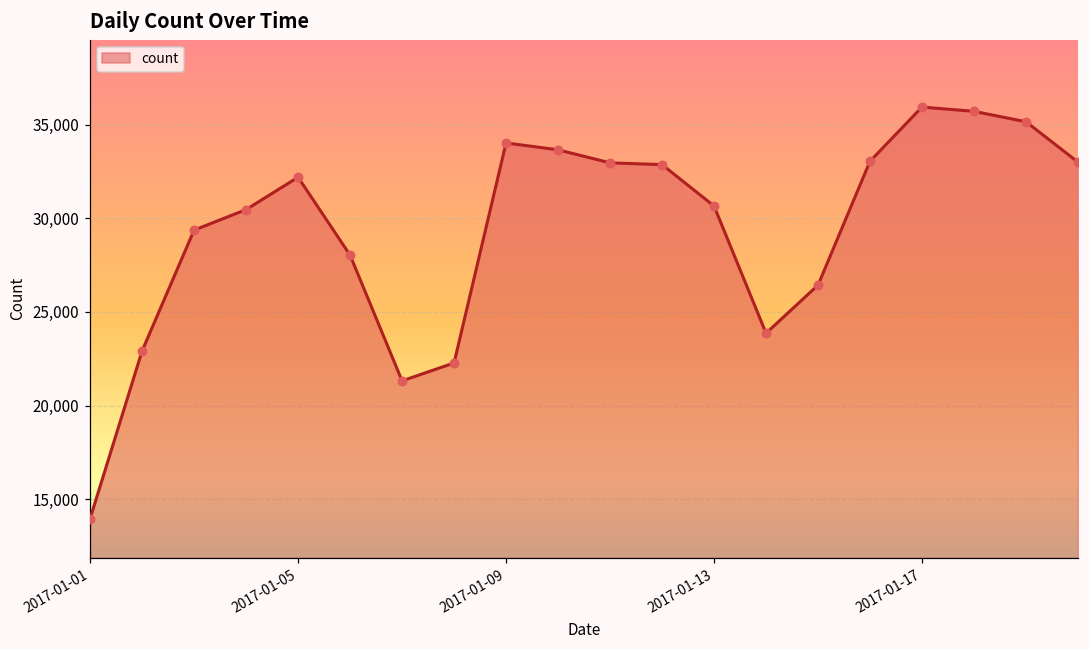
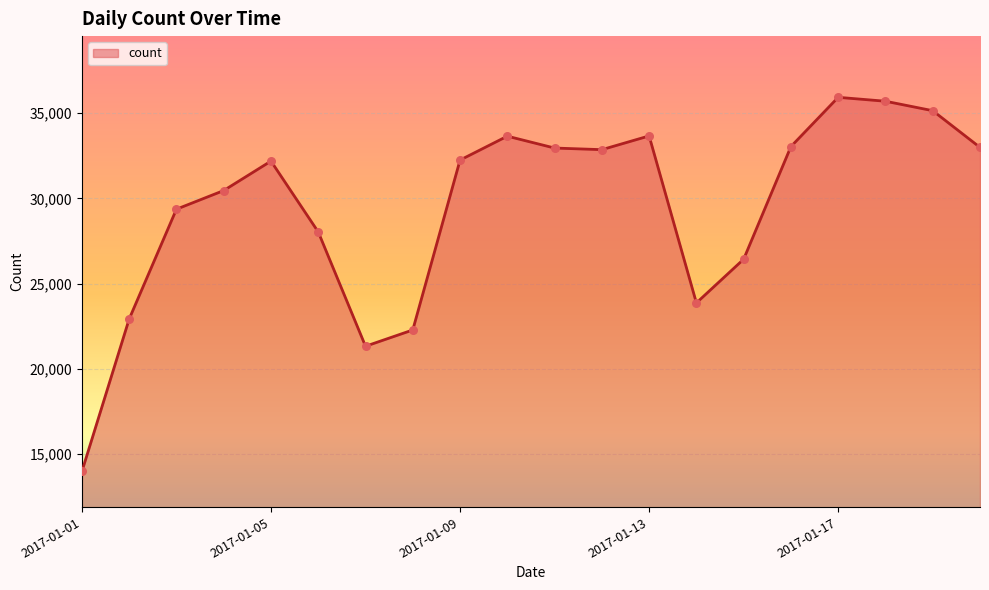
  {
    "2017-01-01": "14,000",
    "2017-01-05": "32,200",
-   "2017-01-09": "34,000",
-   "2017-01-13": "30,700",
+   "2017-01-09": "32,200",
+   "2017-01-13": "33,700",
    "2017-01-17": "35,900"
  }
